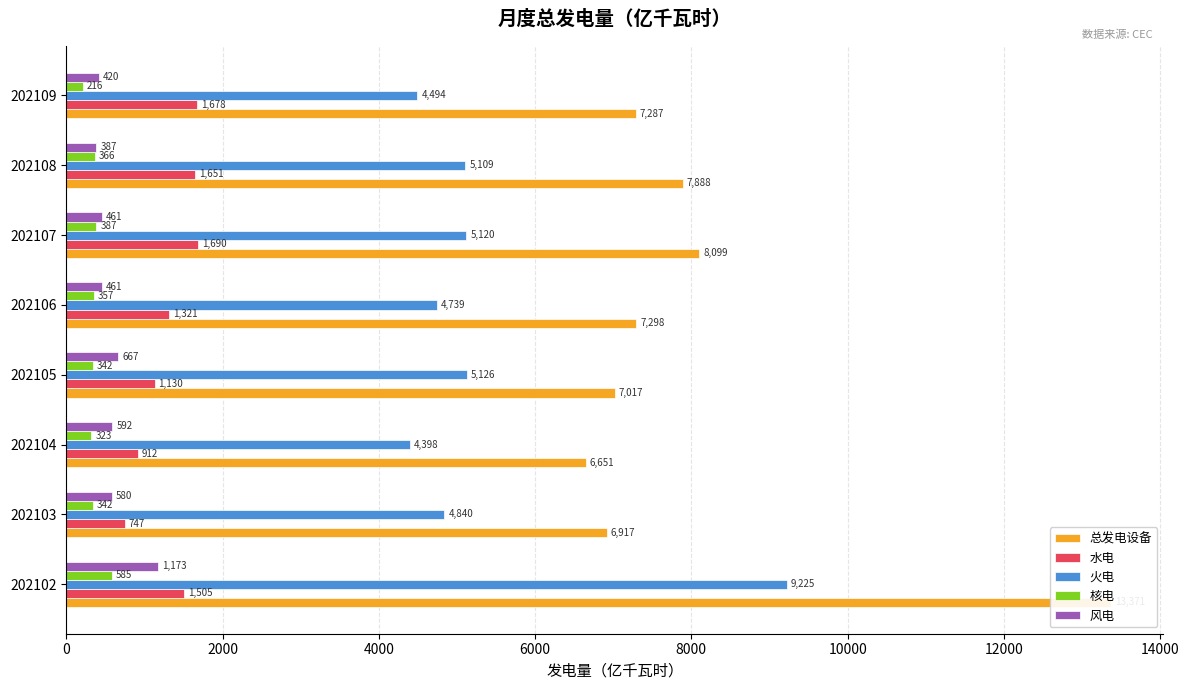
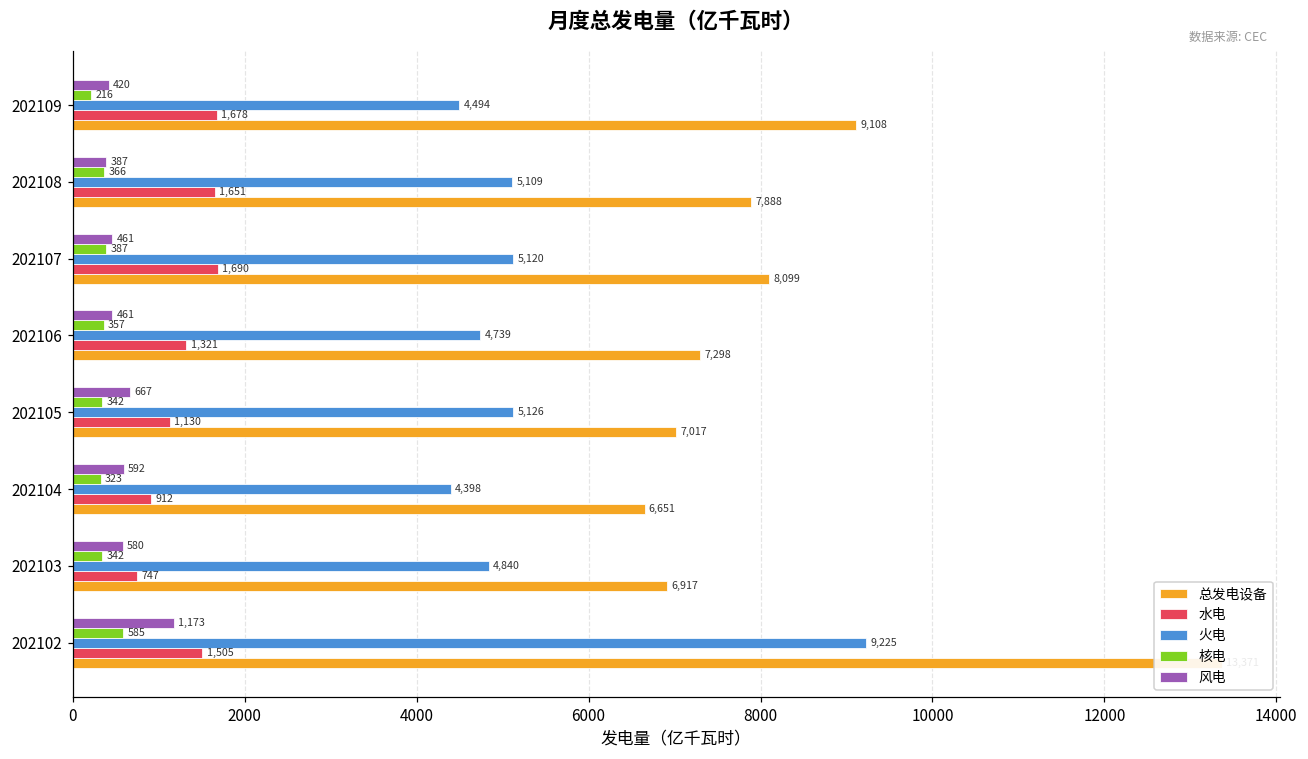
  {
    "总发电设备": {
-     "202109": "7,287",
+     "202109": "9,108",
      "202108": "7,888",
      "202107": "8,099",
      "202106": "7,298",
      "202105": "7,017",
      "202104": "6,651",
      "202103": "6,917"
    },
    "水电": {
      "202109": "1,678",
      "202108": "1,651",
      "202107": "1,690",
      "202106": "1,321",
      "202105": "1,130",
      "202104": "912",
      "202103": "747",
      "202102": "1,505"
    },
    "火电": {
      "202109": "4,494",
      "202108": "5,109",
      "202107": "5,120",
      "202106": "4,739",
      "202105": "5,126",
      "202104": "4,398",
      "202103": "4,840",
      "202102": "9,225"
    },
    "核电": {
      "202109": "216",
      "202108": "366",
      "202107": "387",
      "202106": "357",
      "202105": "342",
      "202104": "323",
      "202103": "342",
      "202102": "585"
    },
    "风电": {
      "202109": "420",
      "202108": "387",
      "202107": "461",
      "202106": "461",
      "202105": "667",
      "202104": "592",
      "202103": "580",
      "202102": "1,173"
    }
  }
